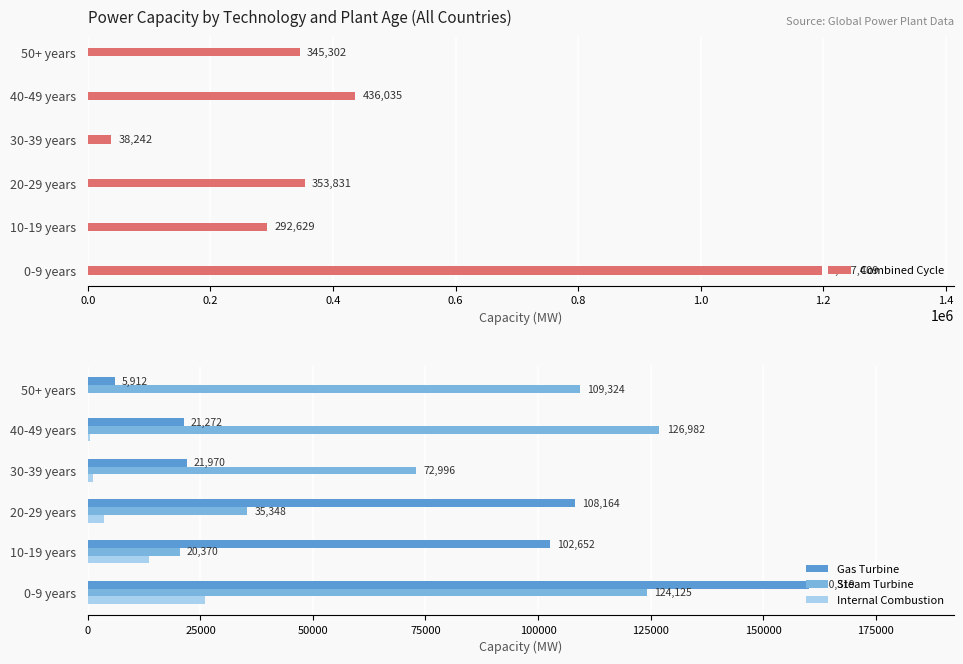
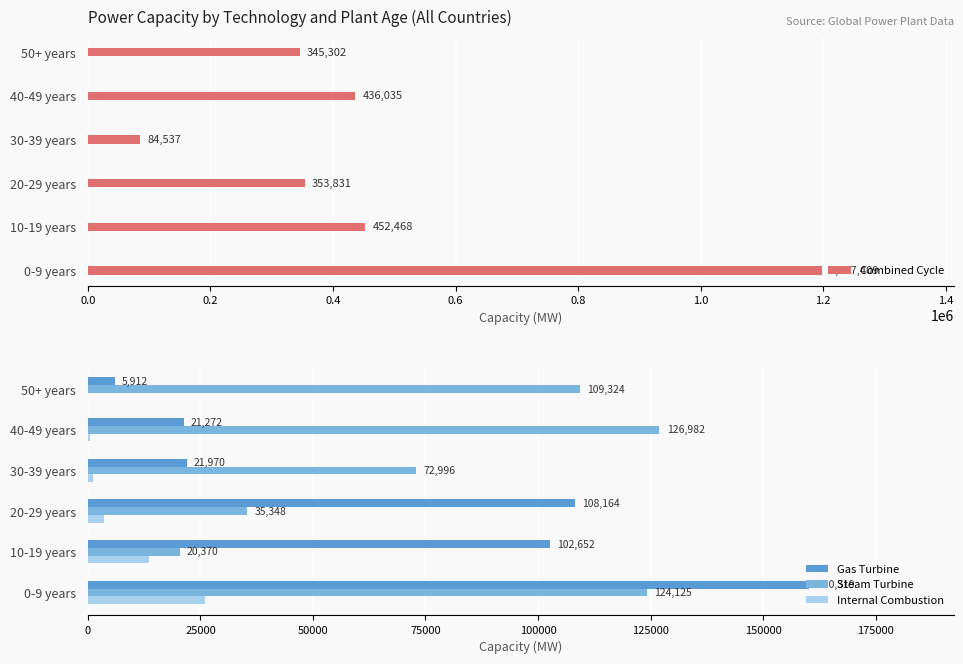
  {
    "Power Capacity by Technology and Plant Age (All Countries)": {
      "50+ years": "345,302",
      "40-49 years": "436,035",
-     "30-39 years": "38,242",
+     "30-39 years": "84,537",
      "20-29 years": "353,831",
-     "10-19 years": "292,629",
+     "10-19 years": "452,468",
      "0-9 years": "1,197,409"
    }
  }
